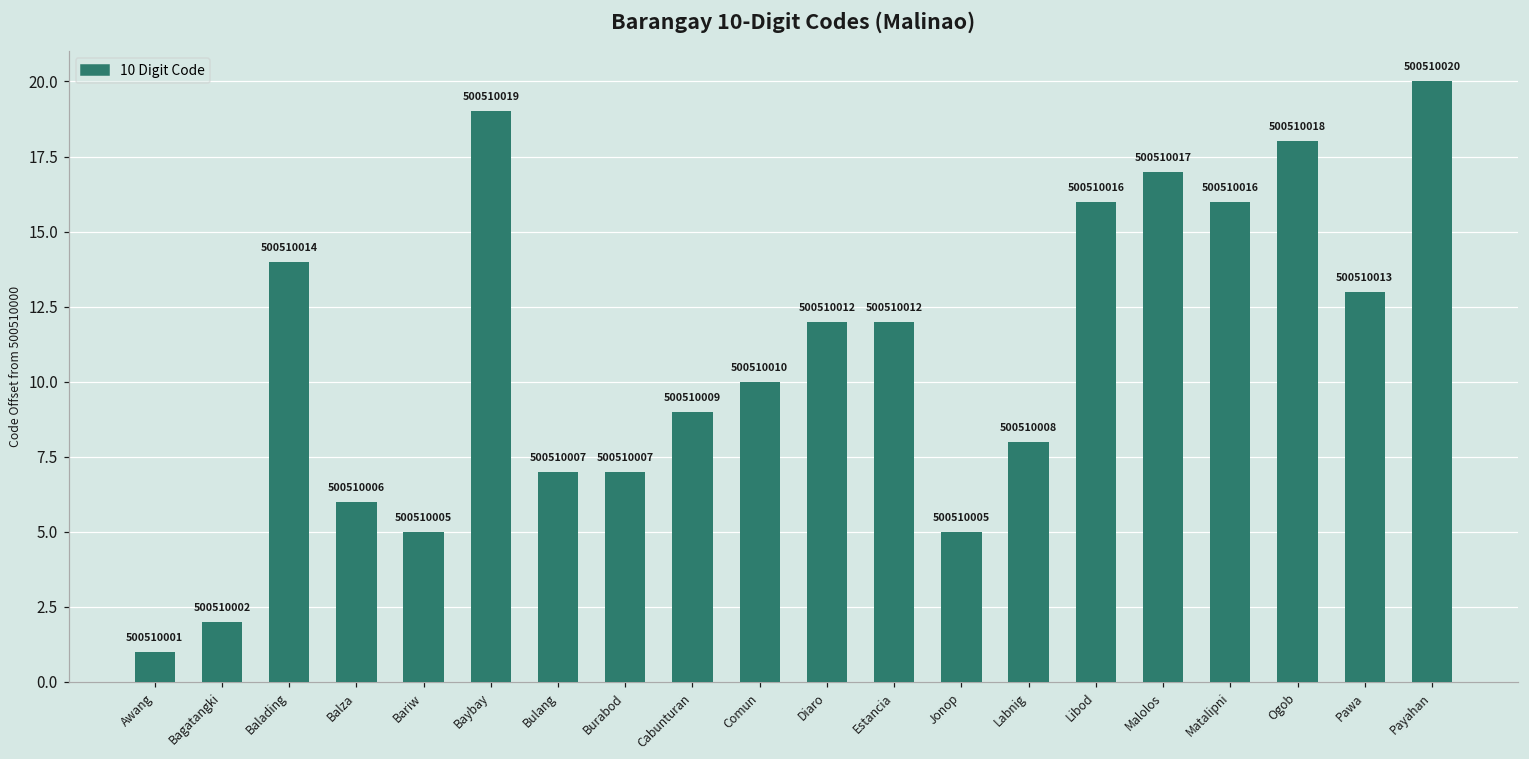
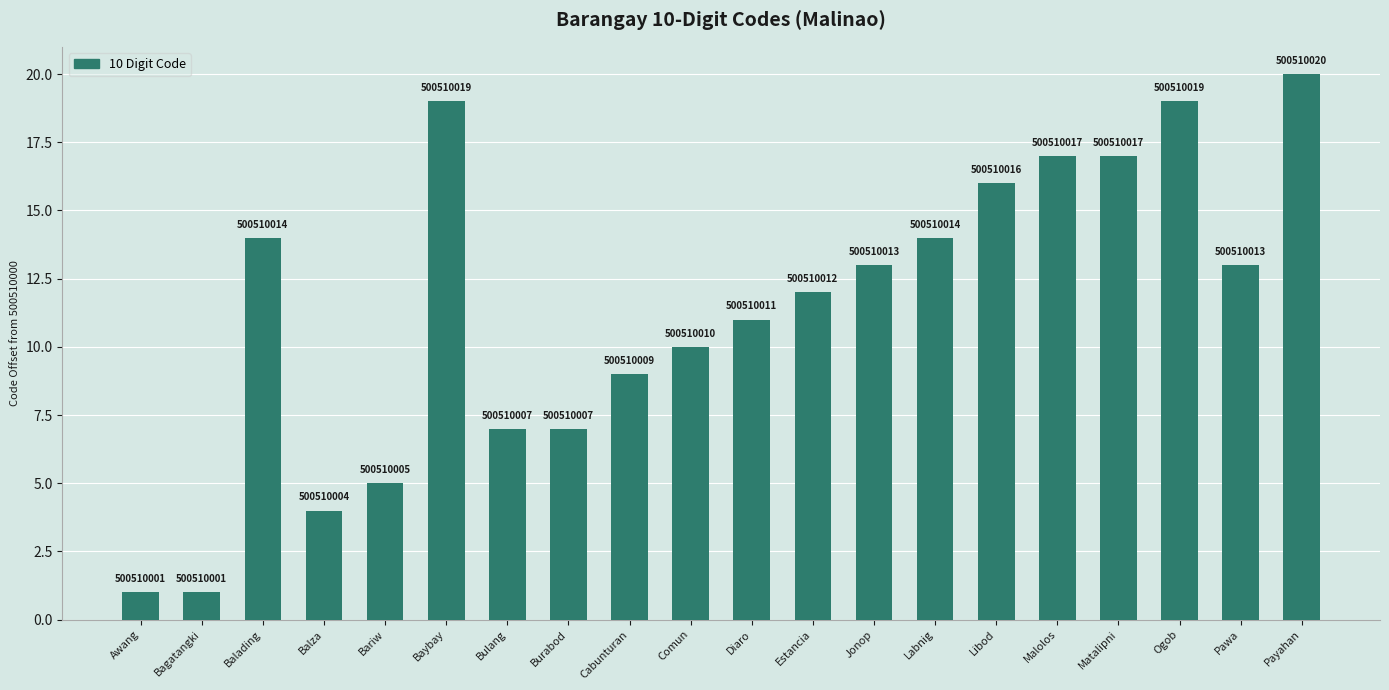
  {
-   "Bagatangki": 500510002,
-   "Balza": 500510006,
-   "Diaro": 500510012,
-   "Jonop": 500510005,
-   "Labnig": 500510008,
-   "Matalipni": 500510016,
-   "Ogob": 500510018
+   "Bagatangki": 500510001,
+   "Balza": 500510004,
+   "Diaro": 500510011,
+   "Jonop": 500510013,
+   "Labnig": 500510014,
+   "Matalipni": 500510017,
+   "Ogob": 500510019
  }
